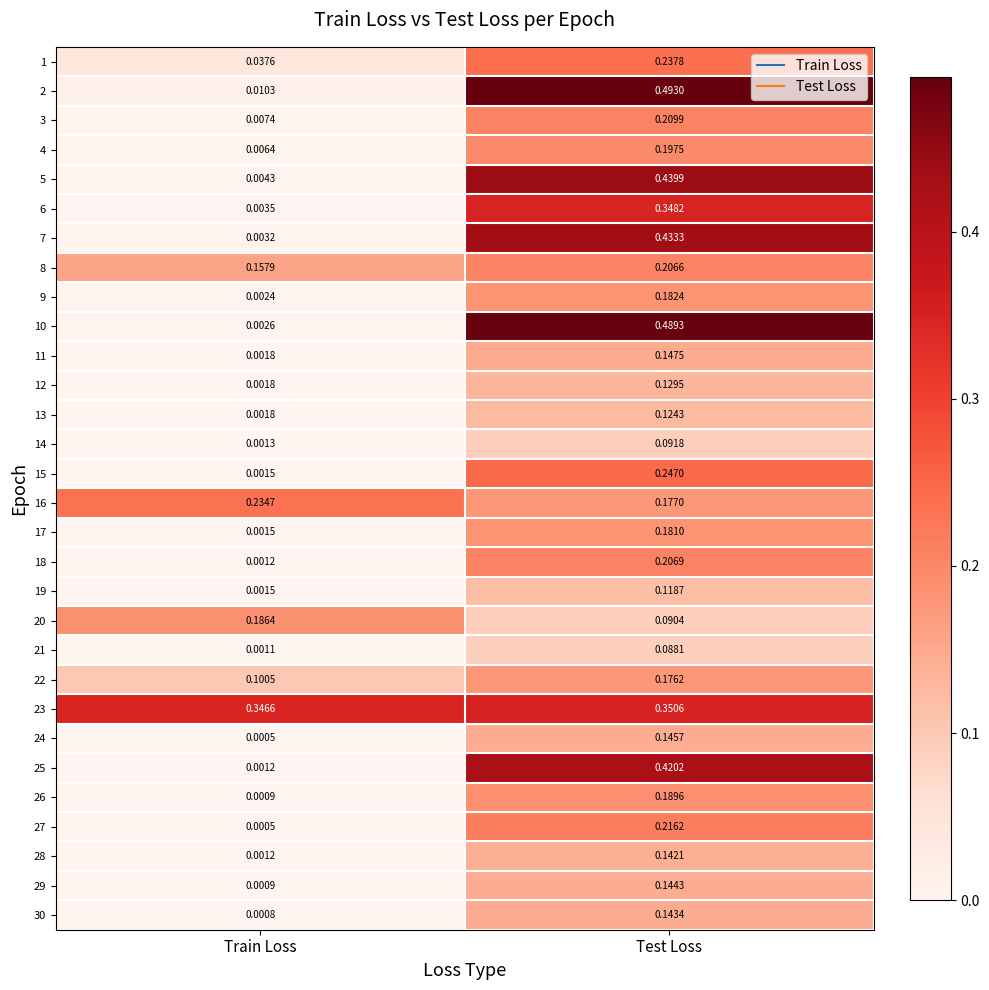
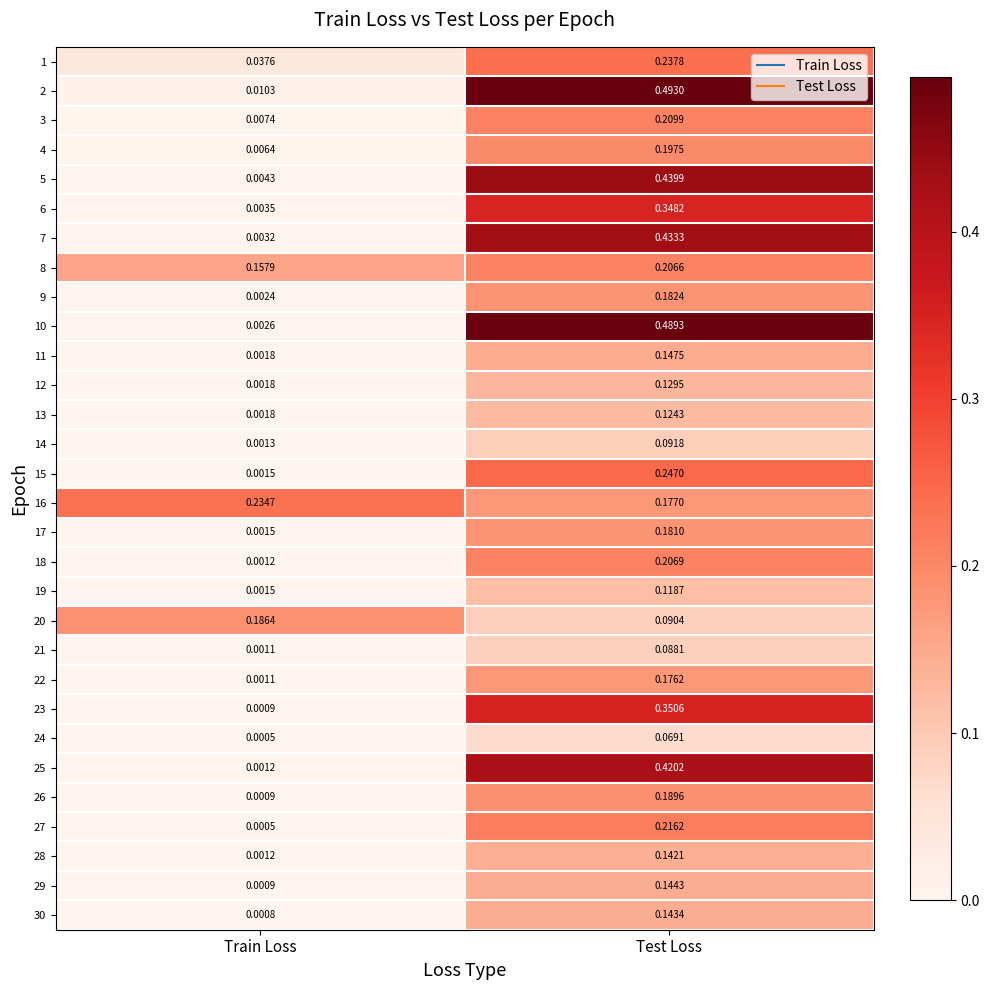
  {
    "1": {
      "Train Loss": 0.0376,
      "Test Loss": 0.2378
    },
    "2": {
      "Train Loss": 0.0103,
      "Test Loss": 0.4930
    },
    "3": {
      "Train Loss": 0.0074,
      "Test Loss": 0.2099
    },
    "4": {
      "Train Loss": 0.0064,
      "Test Loss": 0.1975
    },
    "5": {
      "Train Loss": 0.0043,
      "Test Loss": 0.4399
    },
    "6": {
      "Train Loss": 0.0035,
      "Test Loss": 0.3482
    },
    "7": {
      "Train Loss": 0.0032,
      "Test Loss": 0.4333
    },
    "8": {
      "Train Loss": 0.1579,
      "Test Loss": 0.2066
    },
    "9": {
      "Train Loss": 0.0024,
      "Test Loss": 0.1824
    },
    "10": {
      "Train Loss": 0.0026,
      "Test Loss": 0.4893
    },
    "11": {
      "Train Loss": 0.0018,
      "Test Loss": 0.1475
    },
    "12": {
      "Train Loss": 0.0018,
      "Test Loss": 0.1295
    },
    "13": {
      "Train Loss": 0.0018,
      "Test Loss": 0.1243
    },
    "14": {
      "Train Loss": 0.0013,
      "Test Loss": 0.0918
    },
    "15": {
      "Train Loss": 0.0015,
      "Test Loss": 0.2470
    },
    "16": {
      "Train Loss": 0.2347,
      "Test Loss": 0.1770
    },
    "17": {
      "Train Loss": 0.0015,
      "Test Loss": 0.1810
    },
    "18": {
      "Train Loss": 0.0012,
      "Test Loss": 0.2069
    },
    "19": {
      "Train Loss": 0.0015,
      "Test Loss": 0.1187
    },
    "20": {
      "Train Loss": 0.1864,
      "Test Loss": 0.0904
    },
    "21": {
      "Train Loss": 0.0011,
      "Test Loss": 0.0881
    },
    "22": {
-     "Train Loss": 0.1005,
+     "Train Loss": 0.0011,
      "Test Loss": 0.1762
    },
    "23": {
-     "Train Loss": 0.3466,
+     "Train Loss": 0.0009,
      "Test Loss": 0.3506
    },
    "24": {
      "Train Loss": 0.0005,
-     "Test Loss": 0.1457
+     "Test Loss": 0.0691
    },
    "25": {
      "Train Loss": 0.0012,
      "Test Loss": 0.4202
    },
    "26": {
      "Train Loss": 0.0009,
      "Test Loss": 0.1896
    },
    "27": {
      "Train Loss": 0.0005,
      "Test Loss": 0.2162
    },
    "28": {
      "Train Loss": 0.0012,
      "Test Loss": 0.1421
    },
    "29": {
      "Train Loss": 0.0009,
      "Test Loss": 0.1443
    },
    "30": {
      "Train Loss": 0.0008,
      "Test Loss": 0.1434
    }
  }
